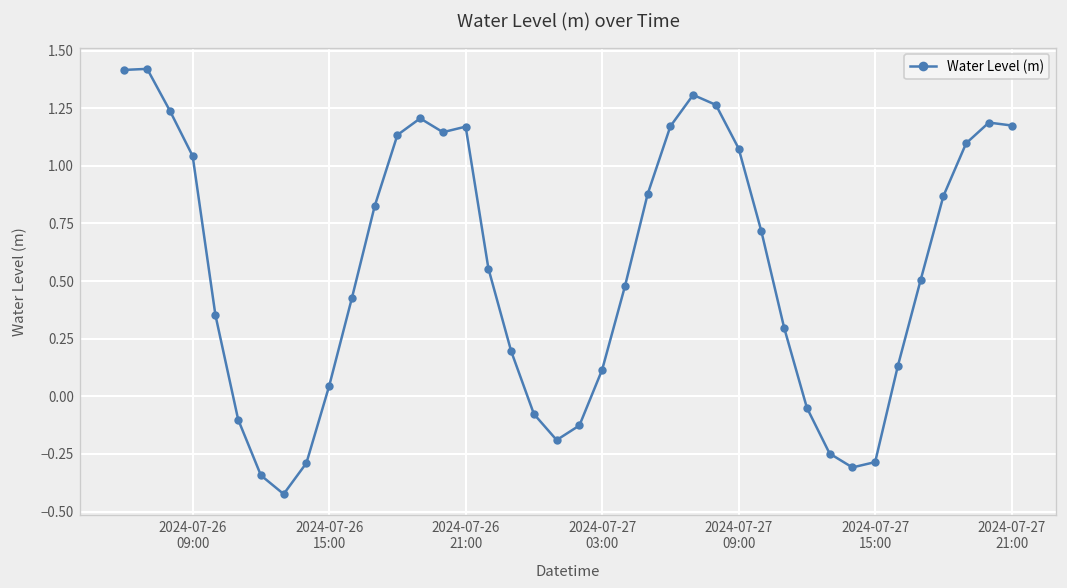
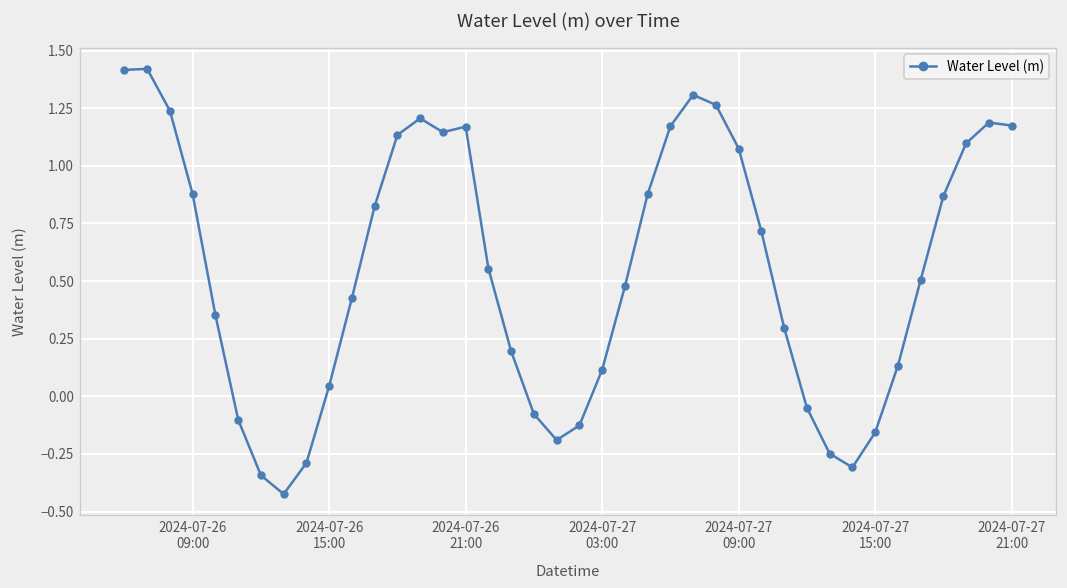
  {
-   "2024-07-26 09:00": 1.04,
+   "2024-07-26 09:00": 0.88,
    "2024-07-26 15:00": 0.04,
    "2024-07-26 21:00": 1.17,
    "2024-07-27 03:00": 0.12,
    "2024-07-27 09:00": 1.08,
-   "2024-07-27 15:00": -0.29,
+   "2024-07-27 15:00": -0.16,
    "2024-07-27 21:00": 1.17
  }
